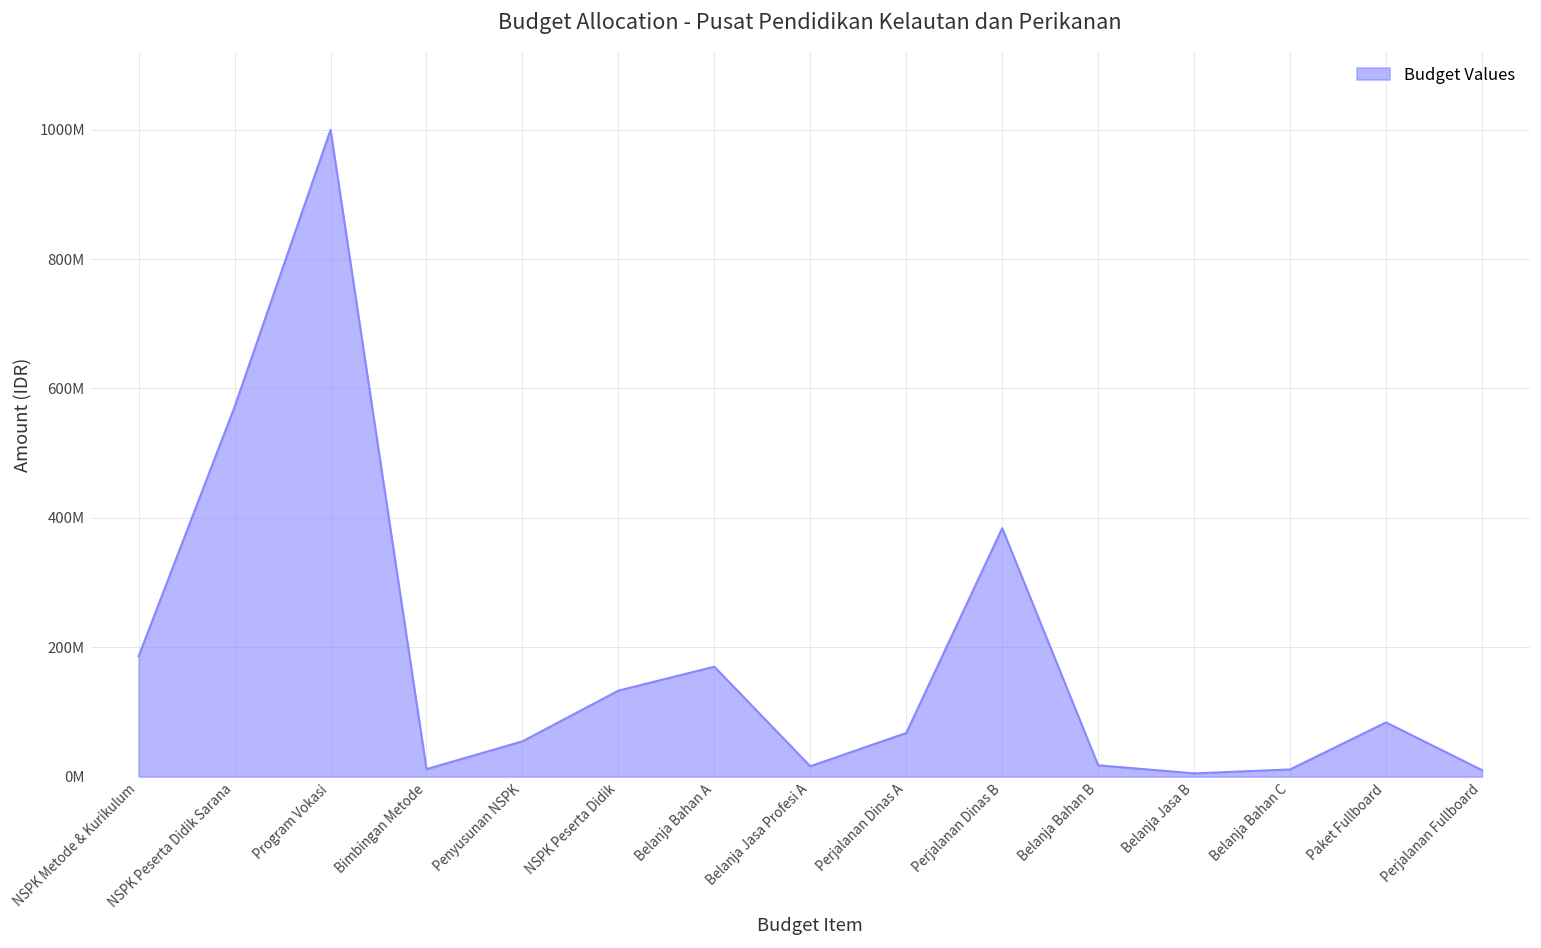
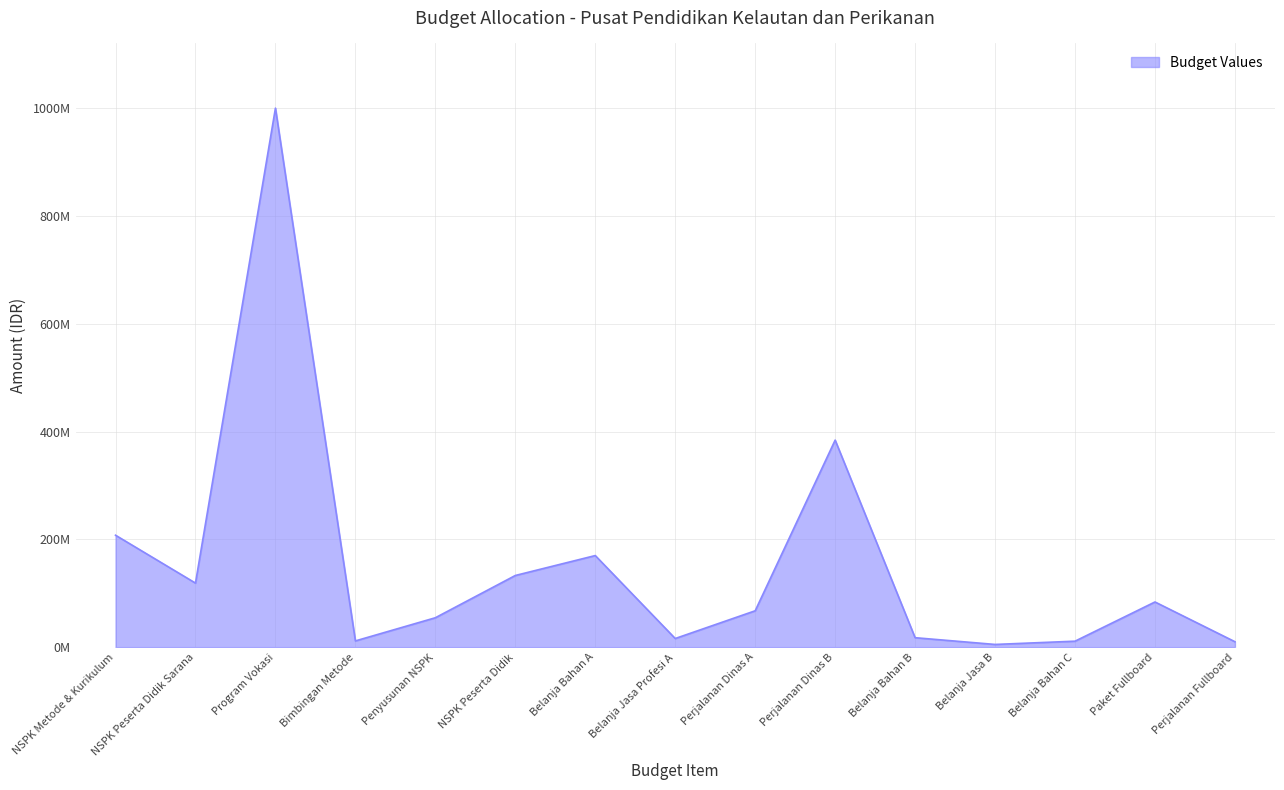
  {
-   "NSPK Metode & Kurikulum": 190000000,
-   "NSPK Peserta Didik Sarana": 570000000,
+   "NSPK Metode & Kurikulum": 210000000,
+   "NSPK Peserta Didik Sarana": 120000000,
    "Program Vokasi": 1000000000,
    "Bimbingan Metode": 10000000,
    "Penyusunan NSPK": 50000000,
    "NSPK Peserta Didik": 130000000,
    "Belanja Bahan A": 170000000,
    "Belanja Jasa Profesi A": 20000000,
    "Perjalanan Dinas A": 70000000,
    "Perjalanan Dinas B": 380000000,
    "Belanja Bahan B": 20000000,
    "Belanja Jasa B": 10000000,
    "Belanja Bahan C": 10000000,
    "Paket Fullboard": 80000000,
    "Perjalanan Fullboard": 10000000
  }
